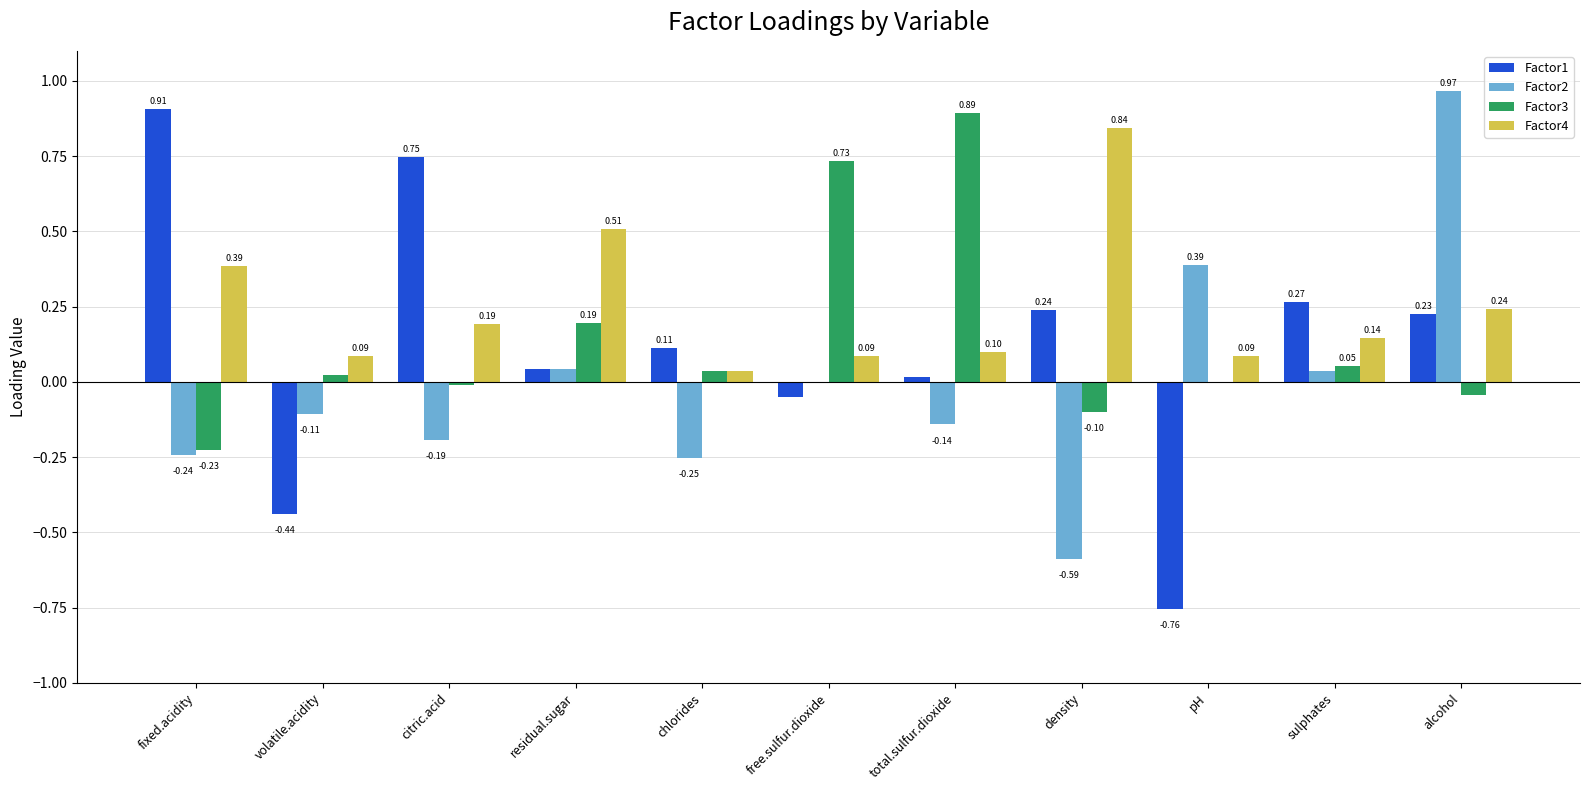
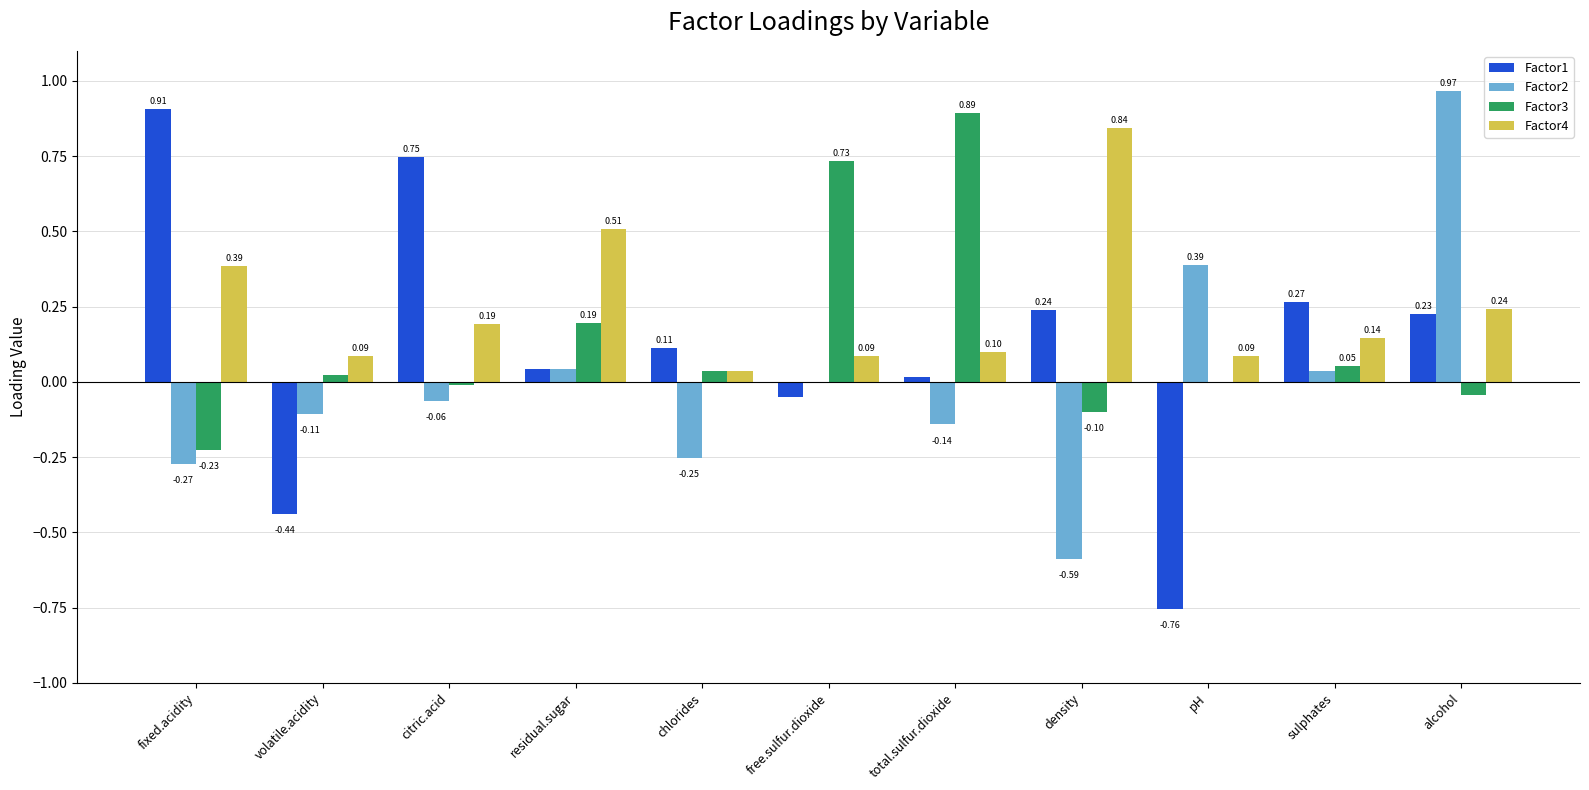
  {
    "Factor1": {
      "fixed.acidity": 0.91,
      "volatile.acidity": -0.44,
      "citric.acid": 0.75,
      "chlorides": 0.11,
      "density": 0.24,
      "pH": -0.76,
      "sulphates": 0.27,
      "alcohol": 0.23
    },
    "Factor2": {
-     "fixed.acidity": -0.24,
+     "fixed.acidity": -0.27,
      "volatile.acidity": -0.11,
-     "citric.acid": -0.19,
+     "citric.acid": -0.06,
      "chlorides": -0.25,
      "total.sulfur.dioxide": -0.14,
      "density": -0.59,
      "pH": 0.39,
      "alcohol": 0.97
    },
    "Factor3": {
      "fixed.acidity": -0.23,
      "residual.sugar": 0.19,
      "free.sulfur.dioxide": 0.73,
      "total.sulfur.dioxide": 0.89,
      "density": -0.10,
      "sulphates": 0.05
    },
    "Factor4": {
      "fixed.acidity": 0.39,
      "volatile.acidity": 0.09,
      "citric.acid": 0.19,
      "residual.sugar": 0.51,
      "free.sulfur.dioxide": 0.09,
      "total.sulfur.dioxide": 0.10,
      "density": 0.84,
      "pH": 0.09,
      "sulphates": 0.14,
      "alcohol": 0.24
    }
  }
